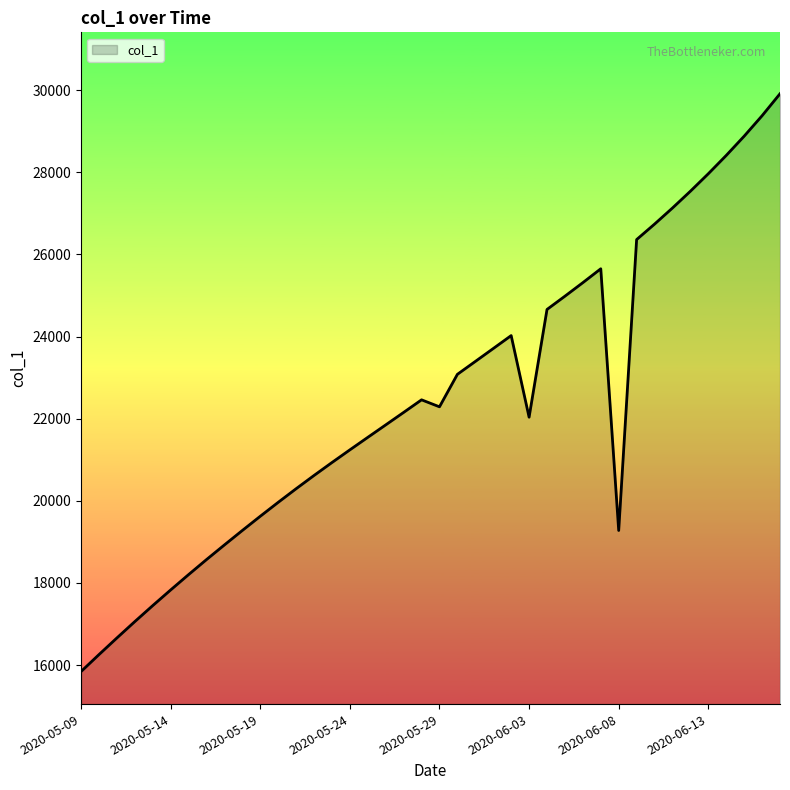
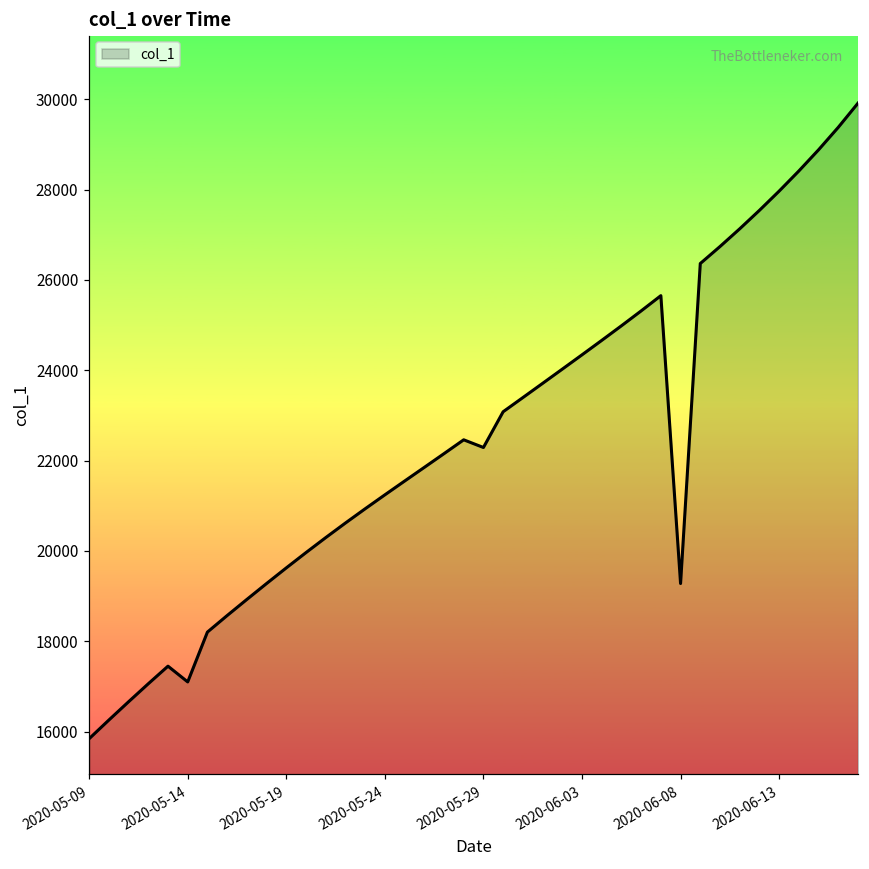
  {
    "2020-05-09": 15800,
-   "2020-05-14": 17800,
+   "2020-05-14": 17100,
    "2020-05-19": 19600,
    "2020-05-24": 21200,
    "2020-05-29": 22300,
-   "2020-06-03": 22000,
+   "2020-06-03": 24300,
    "2020-06-08": 19300,
    "2020-06-13": 28000
  }
